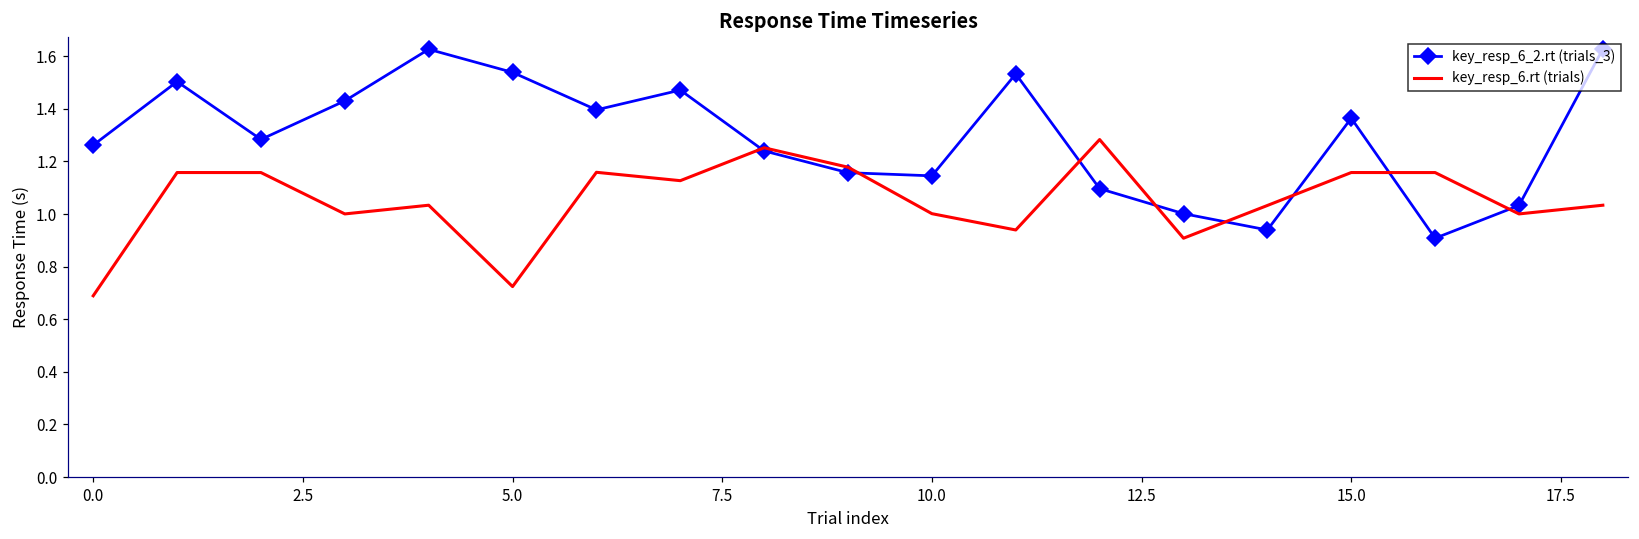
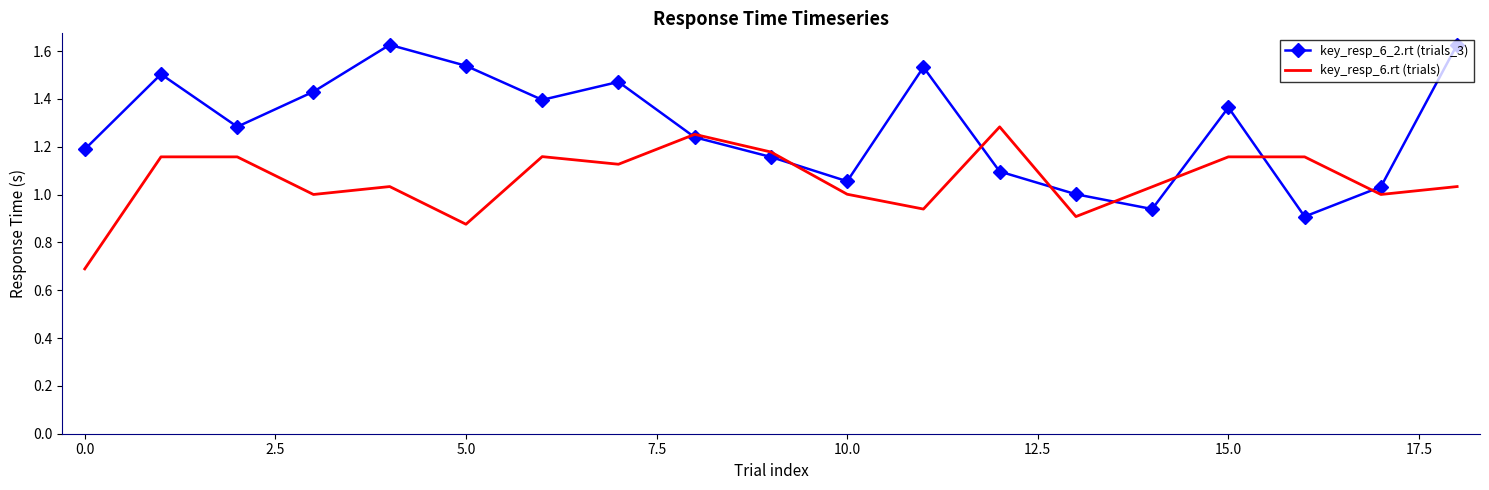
  {
    "key_resp_6_2.rt (trials_3)": {
-     "0.0": 1.26,
+     "0.0": 1.19,
      "5.0": 1.54,
-     "10.0": 1.15,
+     "10.0": 1.06,
      "15.0": 1.36
    },
    "key_resp_6.rt (trials)": {
      "0.0": 0.69,
-     "5.0": 0.72,
+     "5.0": 0.88,
      "10.0": 1.00,
      "15.0": 1.16
    }
  }
